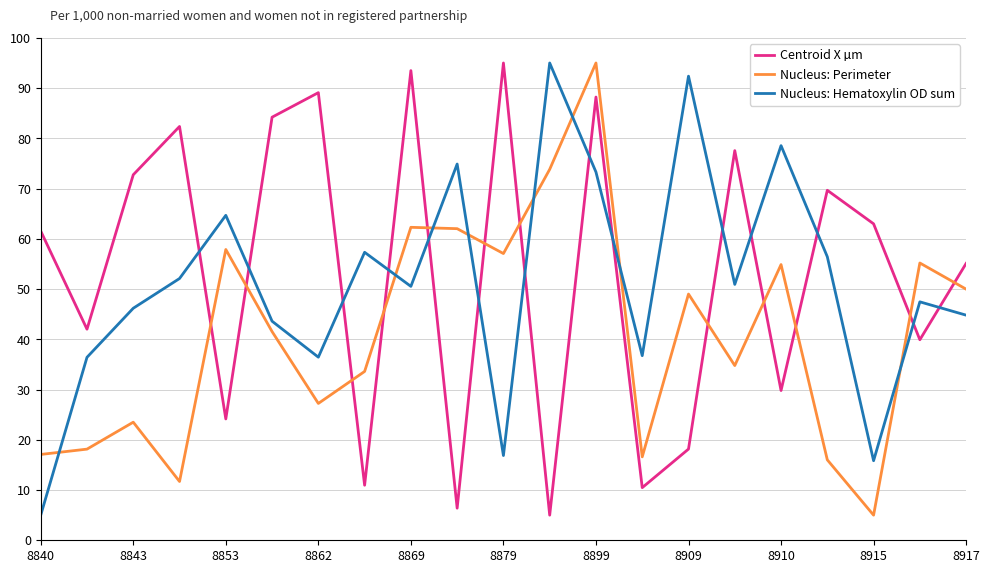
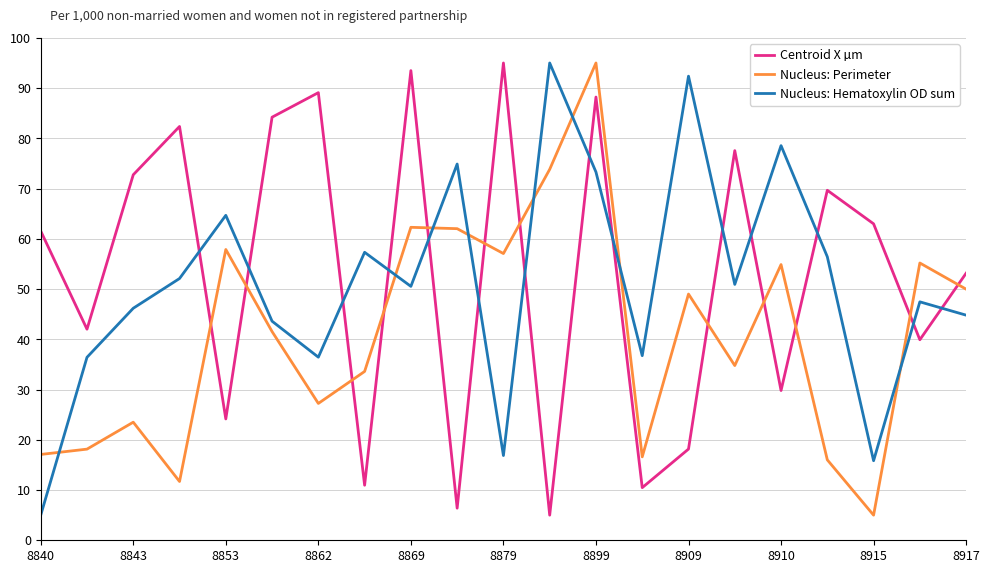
  {
    "Centroid X µm": {
      "8840": 62,
      "8843": 73,
      "8853": 24,
      "8862": 89,
      "8869": 93,
      "8879": 95,
      "8899": 88,
      "8909": 18,
      "8910": 30,
      "8915": 63,
-     "8917": 55
+     "8917": 53
    },
    "Nucleus: Perimeter": {
      "8840": 17,
      "8843": 24,
      "8853": 58,
      "8862": 27,
      "8869": 62,
      "8879": 57,
      "8899": 95,
      "8909": 49,
      "8910": 55,
      "8915": 5,
      "8917": 50
    },
    "Nucleus: Hematoxylin OD sum": {
      "8840": 5,
      "8843": 46,
      "8853": 65,
      "8862": 36,
      "8869": 51,
      "8879": 17,
      "8899": 73,
      "8909": 92,
      "8910": 79,
      "8915": 16,
      "8917": 45
    }
  }
